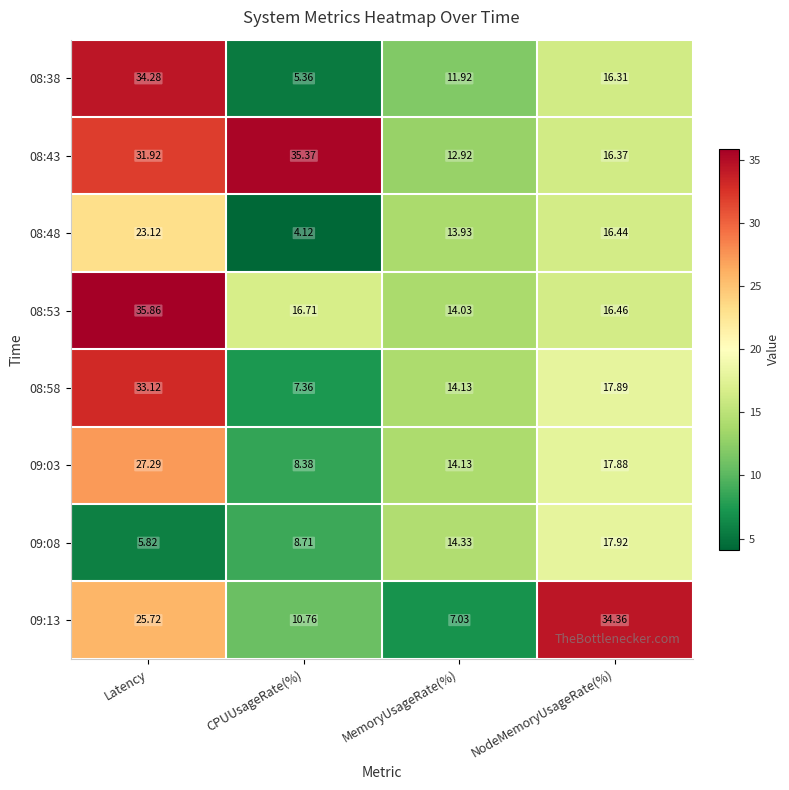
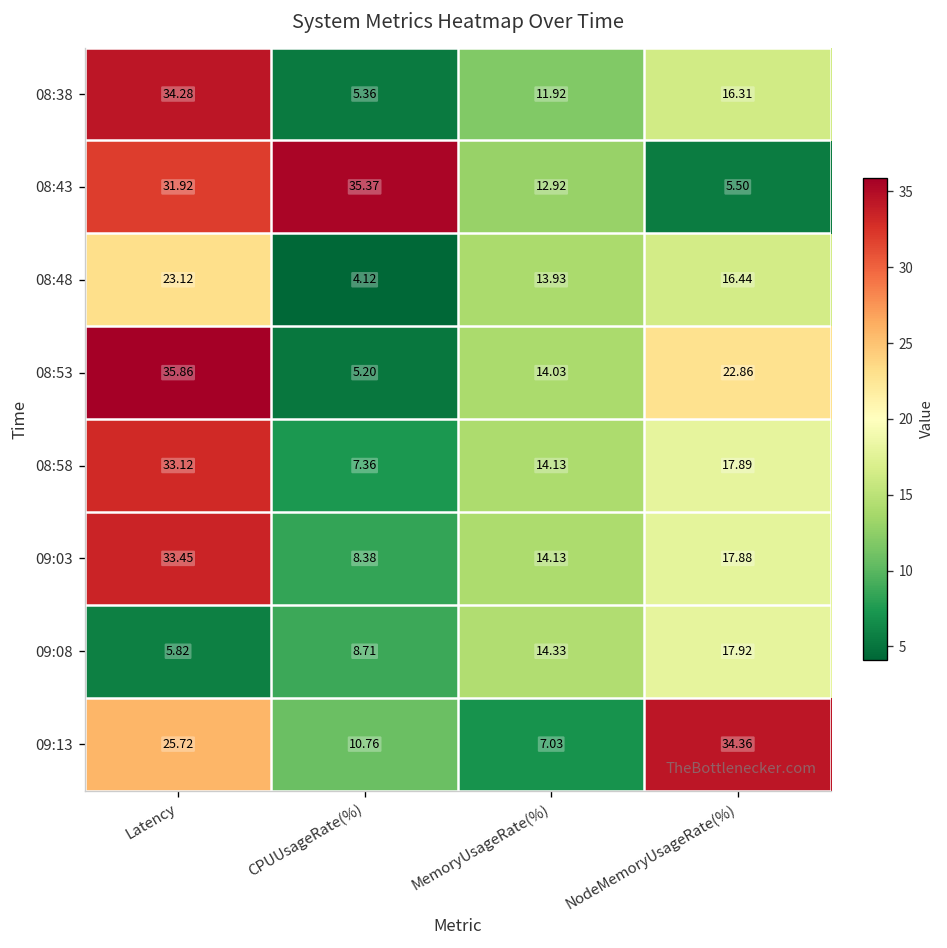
  {
    "08:43": {
-     "NodeMemoryUsageRate(%)": 16.37
+     "NodeMemoryUsageRate(%)": 5.50
    },
    "08:53": {
-     "CPUUsageRate(%)": 16.71,
-     "NodeMemoryUsageRate(%)": 16.46
+     "CPUUsageRate(%)": 5.20,
+     "NodeMemoryUsageRate(%)": 22.86
    },
    "09:03": {
-     "Latency": 27.29
+     "Latency": 33.45
    }
  }
